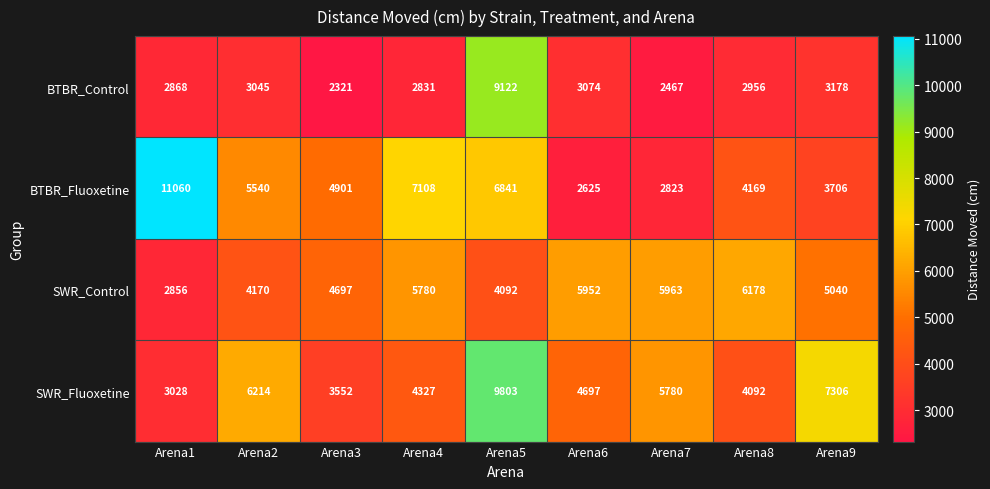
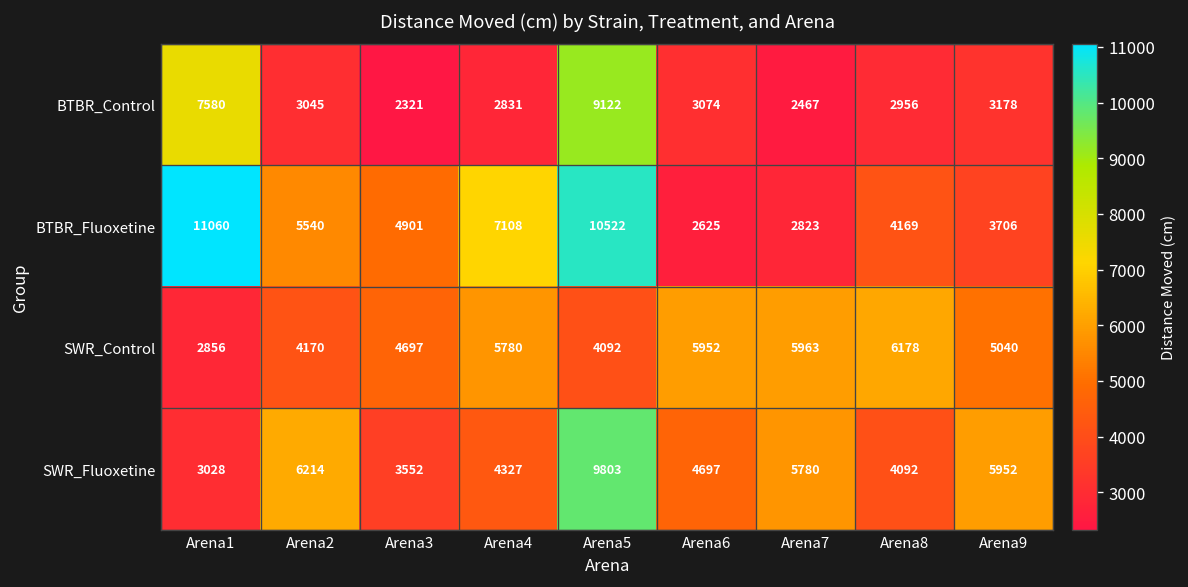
  {
    "BTBR_Control": {
-     "Arena1": 2868,
+     "Arena1": 7580,
      "Arena2": 3045,
      "Arena3": 2321,
      "Arena4": 2831,
      "Arena5": 9122,
      "Arena6": 3074,
      "Arena7": 2467,
      "Arena8": 2956,
      "Arena9": 3178
    },
    "BTBR_Fluoxetine": {
      "Arena1": 11060,
      "Arena2": 5540,
      "Arena3": 4901,
      "Arena4": 7108,
-     "Arena5": 6841,
+     "Arena5": 10522,
      "Arena6": 2625,
      "Arena7": 2823,
      "Arena8": 4169,
      "Arena9": 3706
    },
    "SWR_Control": {
      "Arena1": 2856,
      "Arena2": 4170,
      "Arena3": 4697,
      "Arena4": 5780,
      "Arena5": 4092,
      "Arena6": 5952,
      "Arena7": 5963,
      "Arena8": 6178,
      "Arena9": 5040
    },
    "SWR_Fluoxetine": {
      "Arena1": 3028,
      "Arena2": 6214,
      "Arena3": 3552,
      "Arena4": 4327,
      "Arena5": 9803,
      "Arena6": 4697,
      "Arena7": 5780,
      "Arena8": 4092,
-     "Arena9": 7306
+     "Arena9": 5952
    }
  }
